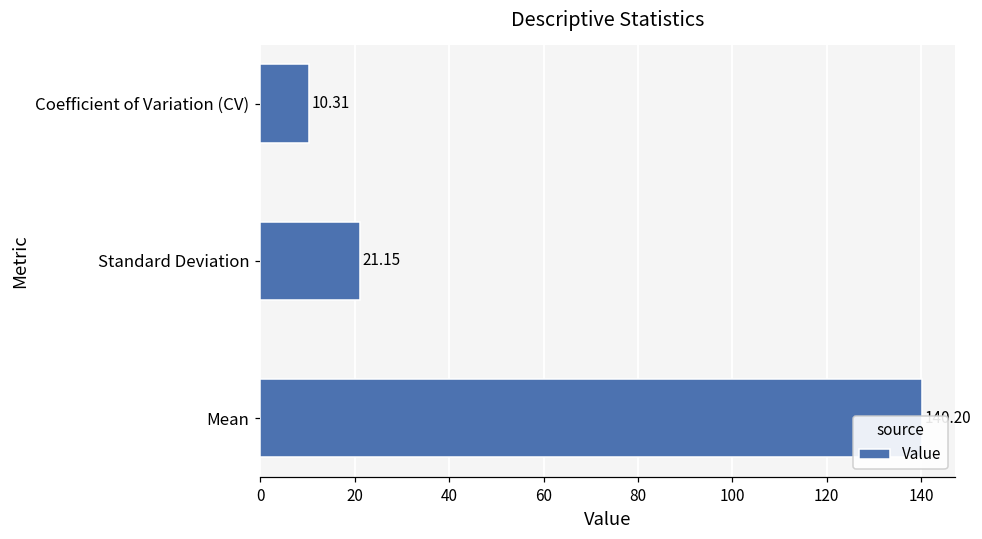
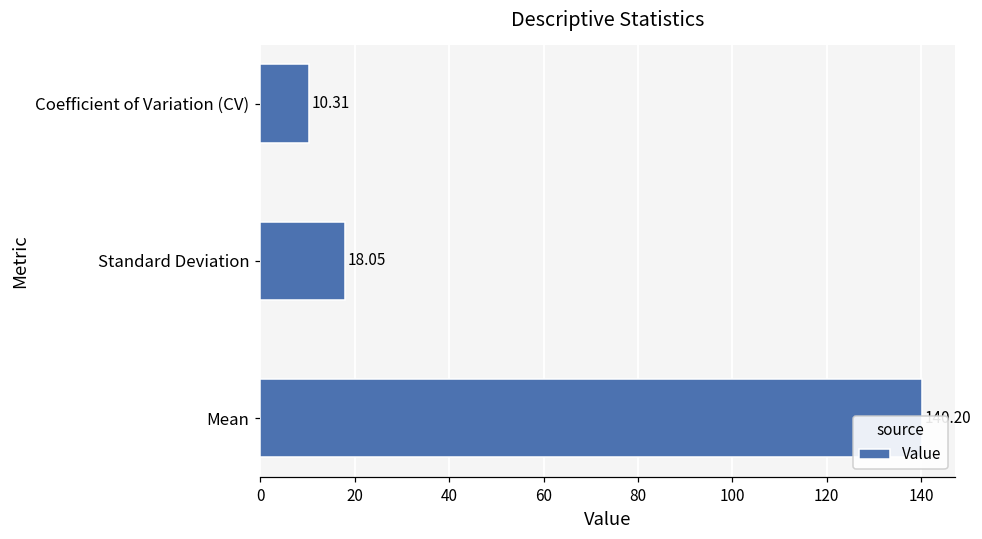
  {
    "Coefficient of Variation (CV)": 10.31,
-   "Standard Deviation": 21.15
+   "Standard Deviation": 18.05
  }
